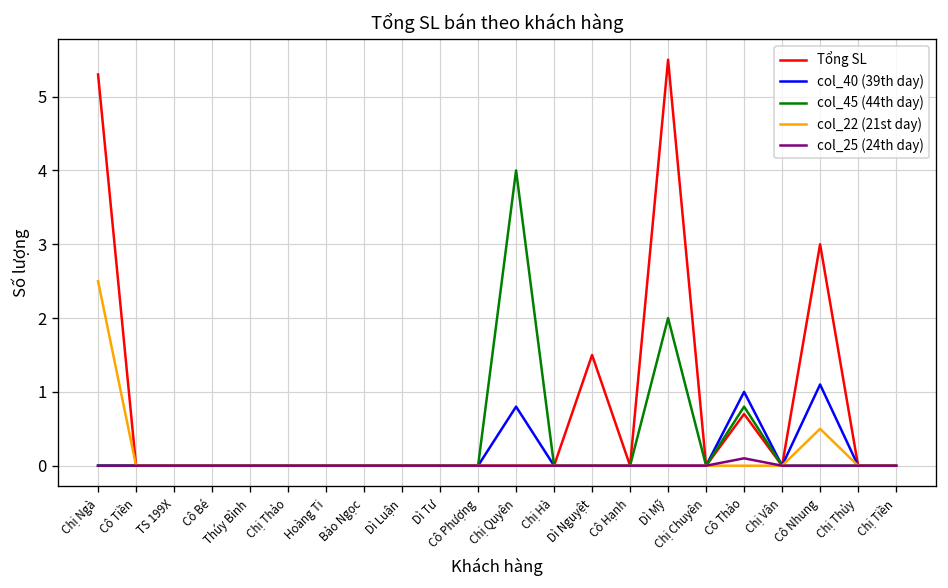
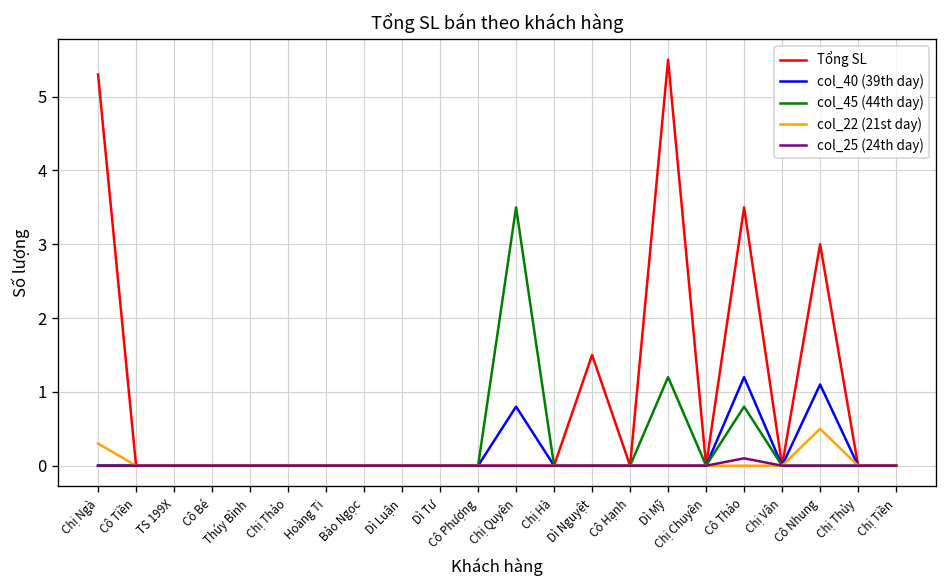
  {
    "Tổng SL": {
      "Chị Ngà": 5.3,
      "Dì Nguyệt": 1.5,
      "Dì Mỹ": 5.5,
-     "Cô Thảo": 0.7,
+     "Cô Thảo": 3.5,
      "Cô Nhung": 3.0
    },
    "col_40 (39th day)": {
      "Chị Quyên": 0.8,
-     "Cô Thảo": 1.0,
+     "Cô Thảo": 1.2,
      "Cô Nhung": 1.1
    },
    "col_45 (44th day)": {
-     "Chị Quyên": 4.0,
-     "Dì Mỹ": 2.0,
+     "Chị Quyên": 3.5,
+     "Dì Mỹ": 1.2,
      "Cô Thảo": 0.8
    },
    "col_22 (21st day)": {
-     "Chị Ngà": 2.5,
+     "Chị Ngà": 0.3,
      "Cô Thảo": 0.0,
      "Cô Nhung": 0.5
    },
    "col_25 (24th day)": {
      "Cô Thảo": 0.1
    }
  }
